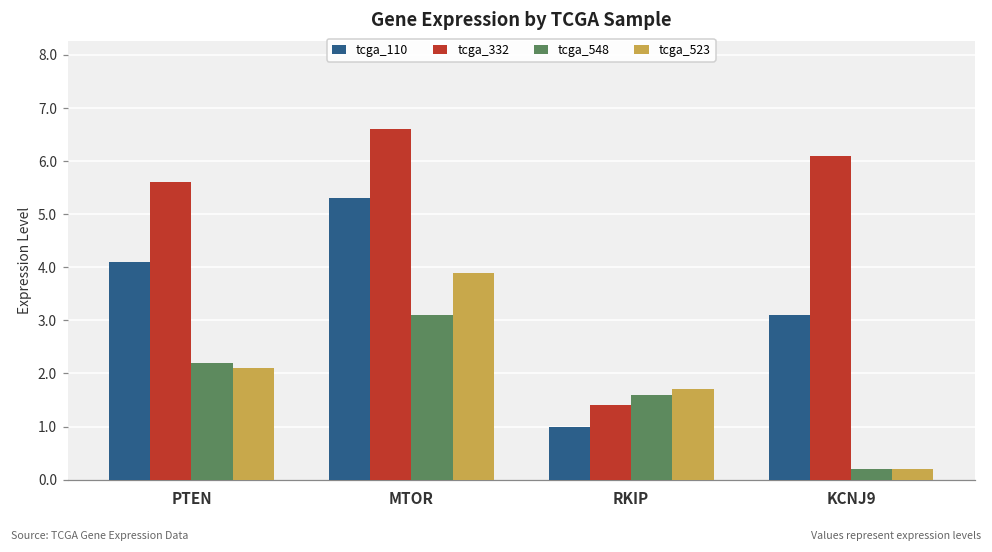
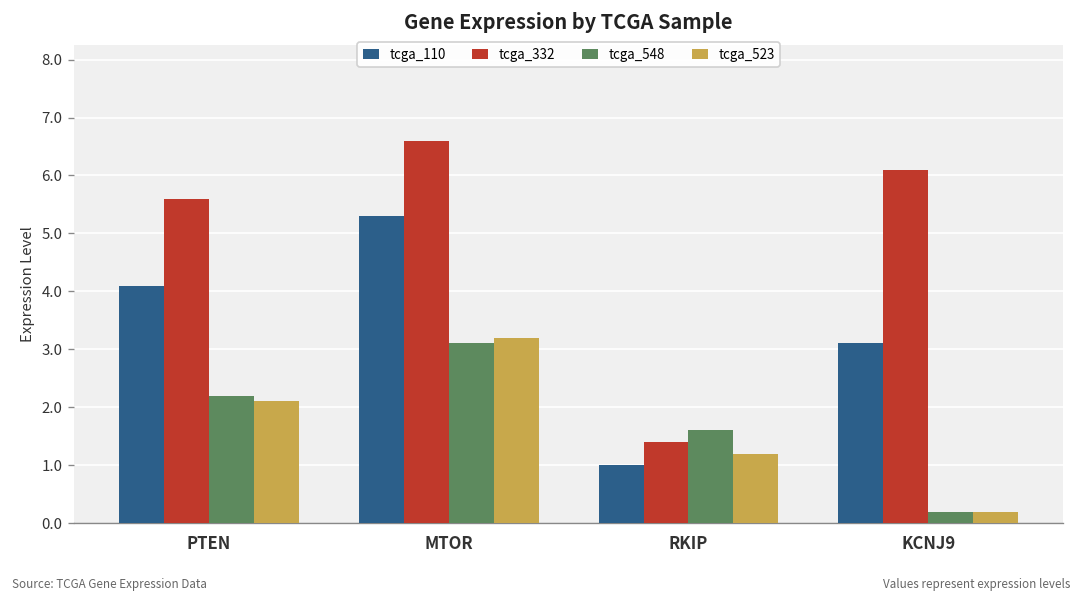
  {
    "tcga_110": {
      "PTEN": 4.1,
      "MTOR": 5.3,
      "RKIP": 1.0,
      "KCNJ9": 3.1
    },
    "tcga_332": {
      "PTEN": 5.6,
      "MTOR": 6.6,
      "RKIP": 1.4,
      "KCNJ9": 6.1
    },
    "tcga_548": {
      "PTEN": 2.2,
      "MTOR": 3.1,
      "RKIP": 1.6,
      "KCNJ9": 0.2
    },
    "tcga_523": {
      "PTEN": 2.1,
-     "MTOR": 3.9,
-     "RKIP": 1.7,
+     "MTOR": 3.2,
+     "RKIP": 1.2,
      "KCNJ9": 0.2
    }
  }
